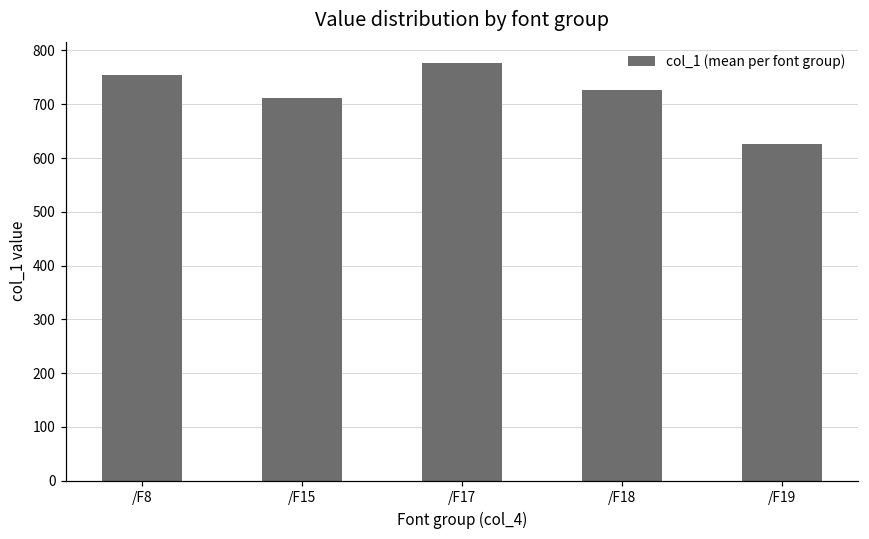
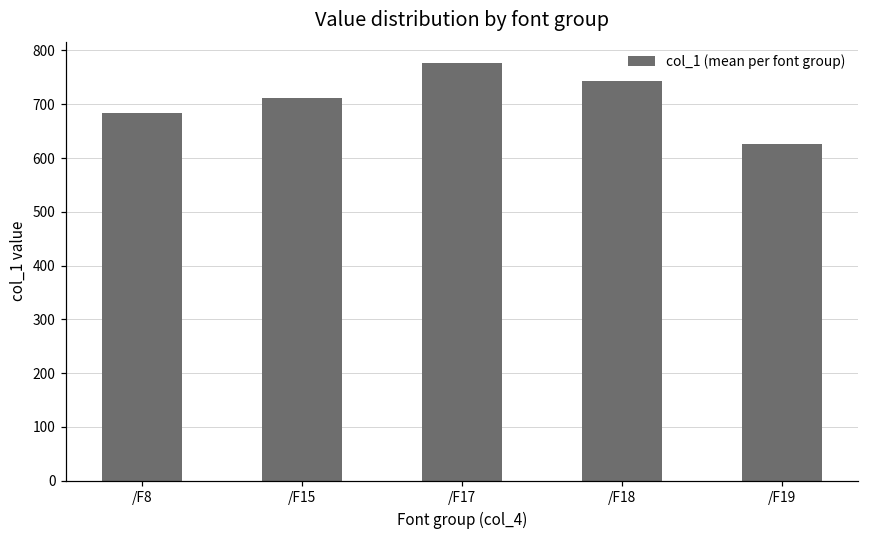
  {
-   "/F8": 750,
+   "/F8": 680,
    "/F15": 710,
    "/F17": 780,
-   "/F18": 730,
+   "/F18": 740,
    "/F19": 630
  }
